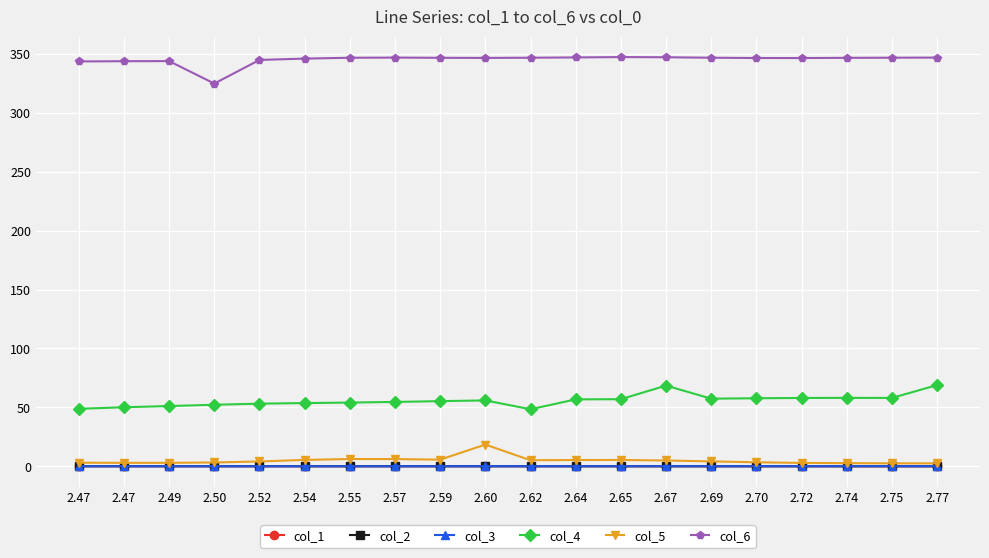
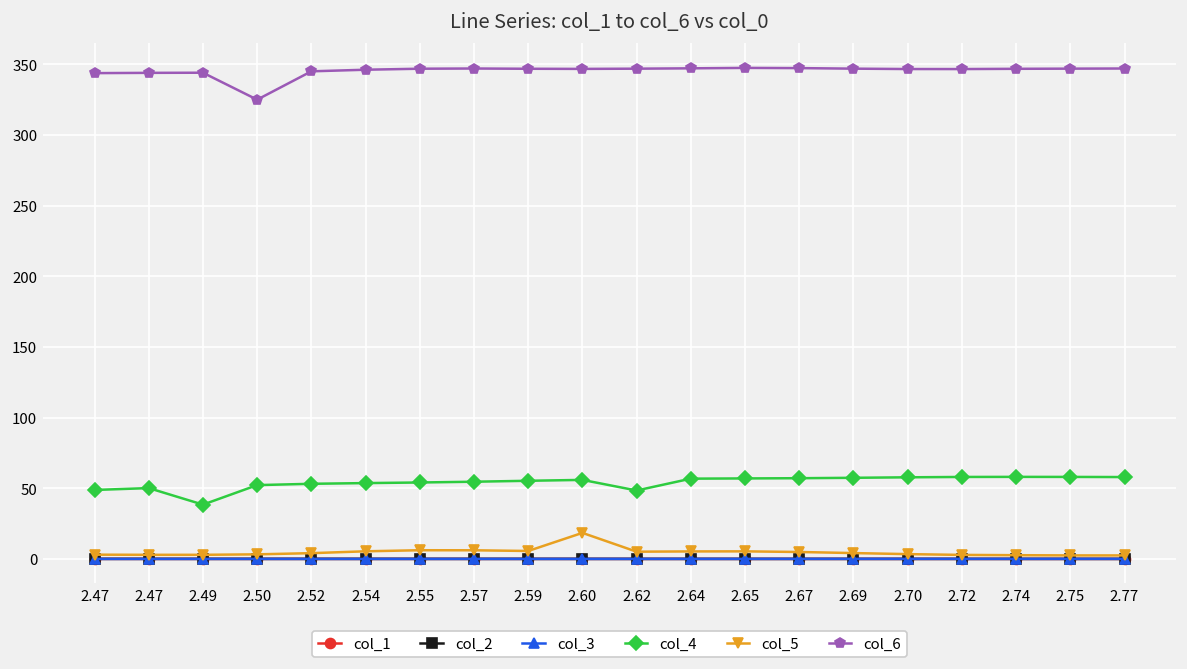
  {
    "col_3": {
      "2.49": 0,
      "2.50": 0,
      "2.52": 0,
      "2.54": 0,
      "2.55": 0,
      "2.57": 0,
      "2.59": 0,
      "2.60": 0,
      "2.62": 0,
      "2.64": 0,
      "2.65": 0,
      "2.67": 0,
      "2.69": 0,
      "2.70": 0,
      "2.72": 0,
      "2.74": 0,
      "2.75": 0,
      "2.77": 0
    },
    "col_4": {
-     "2.49": 51,
+     "2.49": 38,
      "2.50": 52,
      "2.52": 53,
      "2.54": 54,
      "2.55": 54,
      "2.57": 55,
      "2.59": 55,
      "2.60": 56,
      "2.62": 48,
      "2.64": 57,
      "2.65": 57,
-     "2.67": 68,
+     "2.67": 57,
      "2.69": 57,
      "2.70": 58,
      "2.72": 58,
      "2.74": 58,
      "2.75": 58,
-     "2.77": 69
+     "2.77": 58
    },
    "col_5": {
      "2.49": 3,
      "2.50": 3,
      "2.52": 4,
      "2.54": 5,
      "2.55": 6,
      "2.57": 6,
      "2.59": 6,
      "2.60": 18,
      "2.62": 5,
      "2.64": 5,
      "2.65": 5,
      "2.67": 5,
      "2.69": 4,
      "2.70": 3,
      "2.72": 3,
      "2.74": 3,
      "2.75": 2,
      "2.77": 2
    },
    "col_6": {
      "2.49": 344,
      "2.50": 325,
      "2.52": 345,
      "2.54": 346,
      "2.55": 347,
      "2.57": 347,
      "2.59": 347,
      "2.60": 347,
      "2.62": 347,
      "2.64": 347,
      "2.65": 347,
      "2.67": 347,
      "2.69": 347,
      "2.70": 347,
      "2.72": 347,
      "2.74": 347,
      "2.75": 347,
      "2.77": 347
    }
  }
